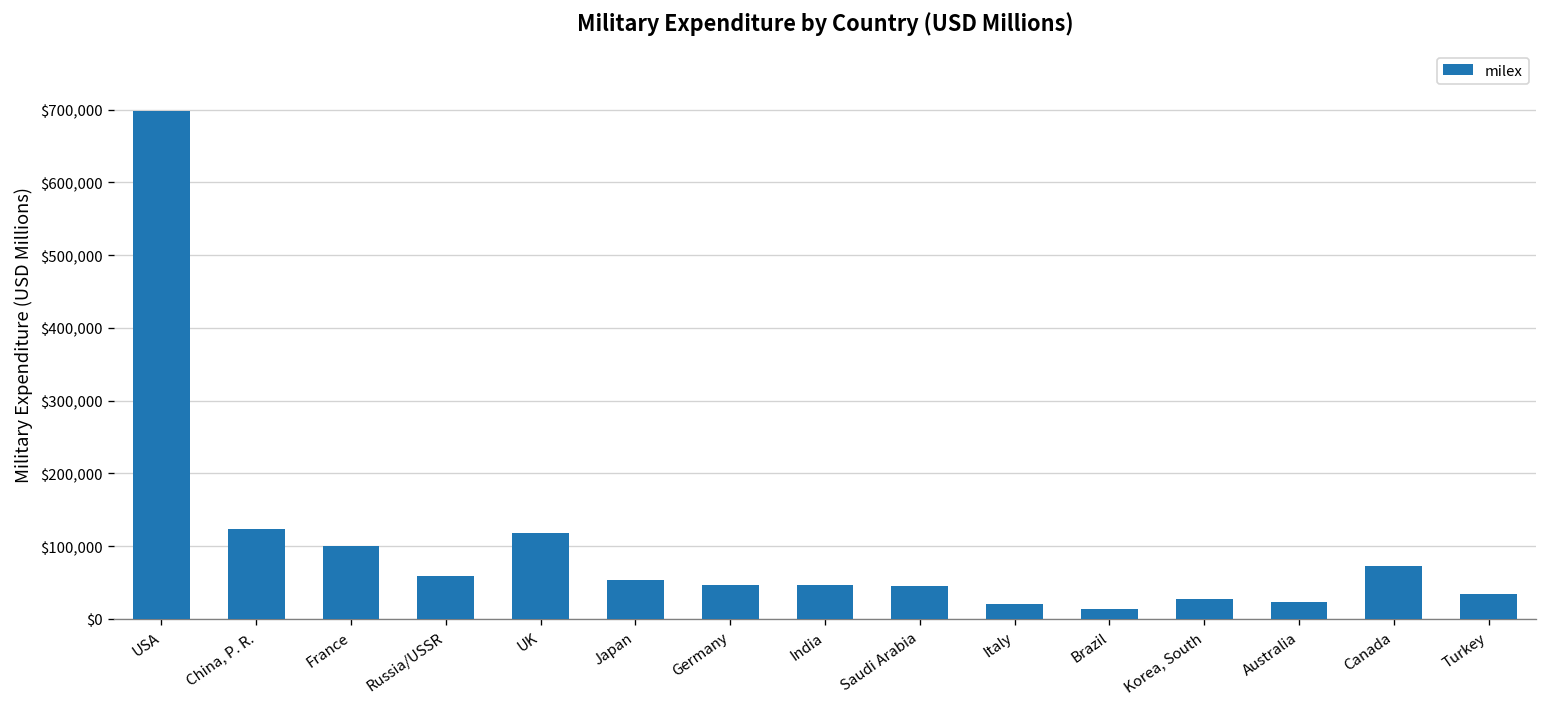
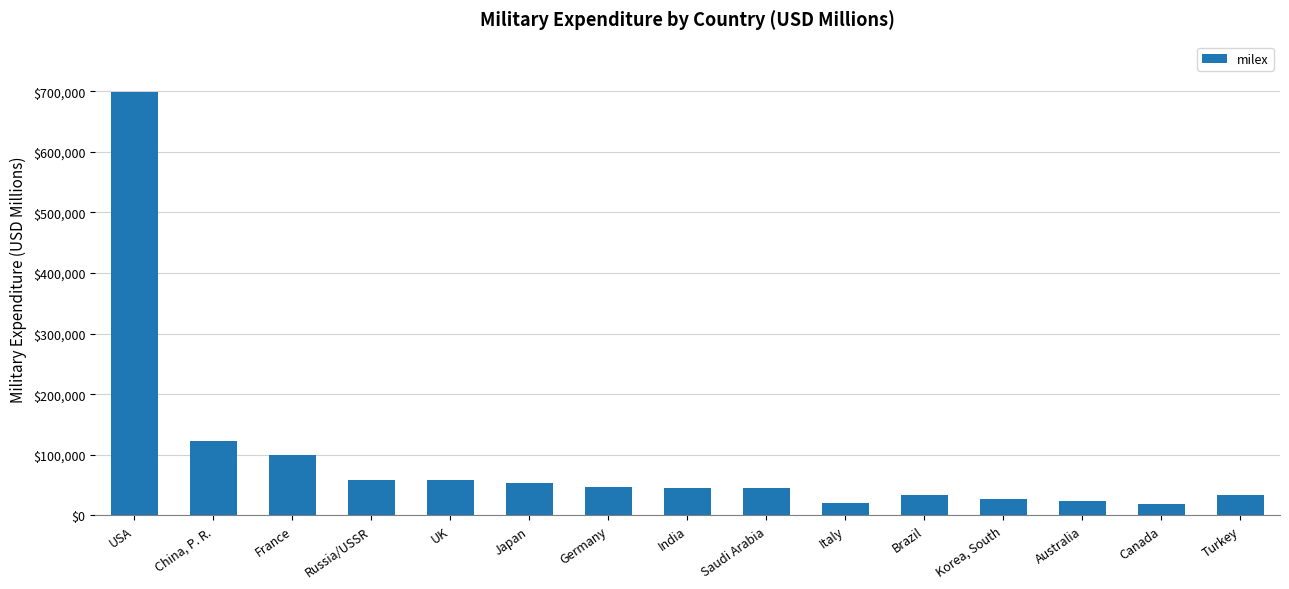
  {
    "USA": "$700,000",
    "China, P. R.": "$120,000",
    "France": "$100,000",
    "Russia/USSR": "$60,000",
-   "UK": "$120,000",
+   "UK": "$60,000",
    "Japan": "$50,000",
    "Germany": "$50,000",
    "India": "$50,000",
    "Saudi Arabia": "$50,000",
    "Italy": "$20,000",
-   "Brazil": "$10,000",
+   "Brazil": "$30,000",
    "Korea, South": "$30,000",
    "Australia": "$20,000",
-   "Canada": "$70,000",
+   "Canada": "$20,000",
    "Turkey": "$30,000"
  }
